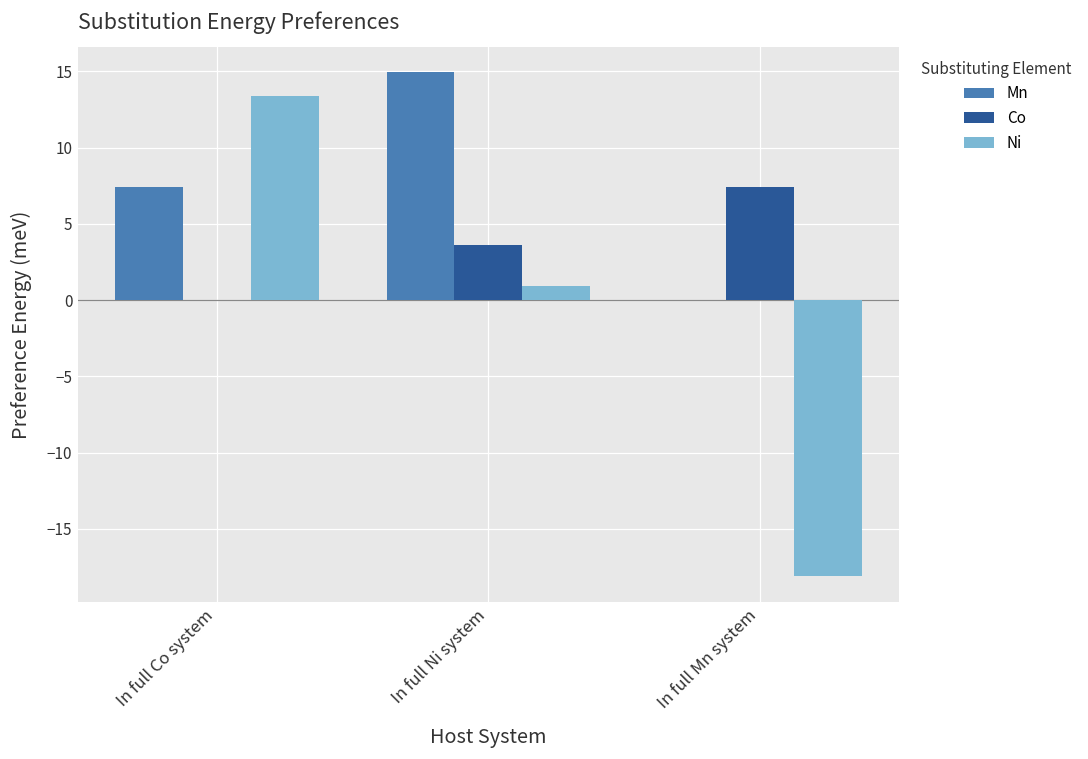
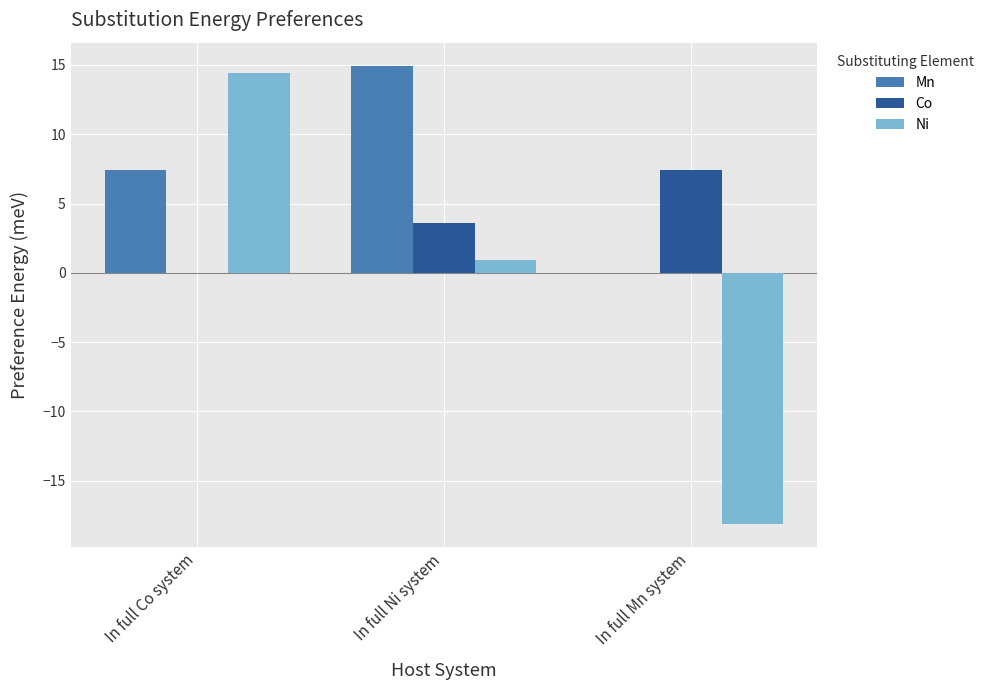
  {
    "Ni": {
-     "In full Co system": 13.4,
+     "In full Co system": 14.4,
      "In full Ni system": 0.9,
      "In full Mn system": -18.1
    }
  }
